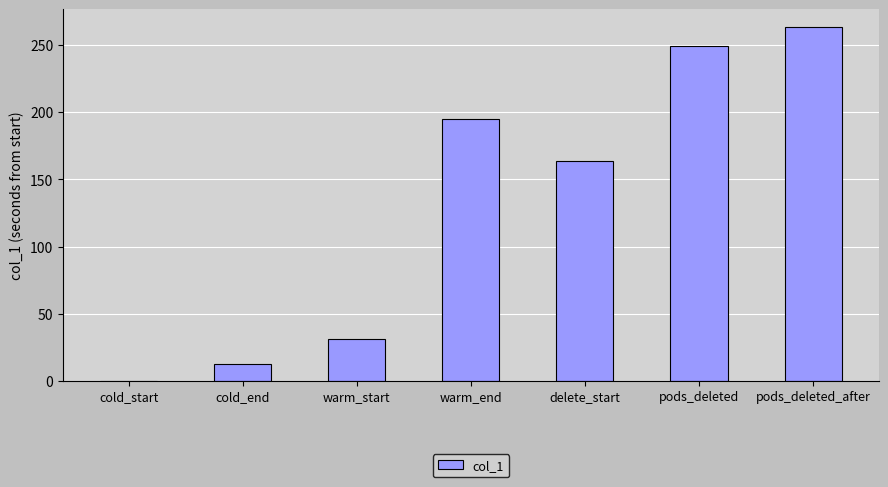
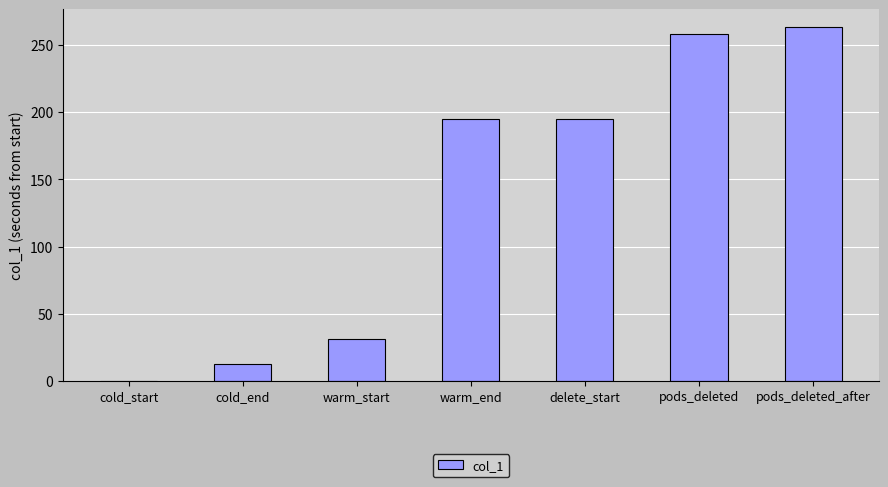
  {
    "cold_start": 0,
    "cold_end": 13,
    "warm_start": 31,
    "warm_end": 195,
-   "delete_start": 164,
-   "pods_deleted": 249,
+   "delete_start": 195,
+   "pods_deleted": 258,
    "pods_deleted_after": 263
  }
